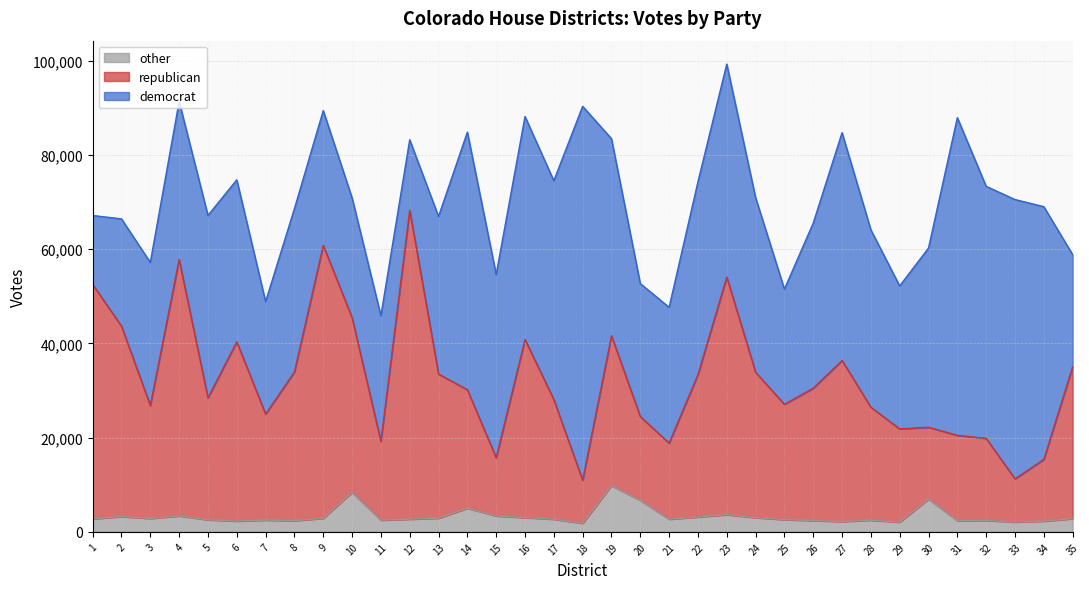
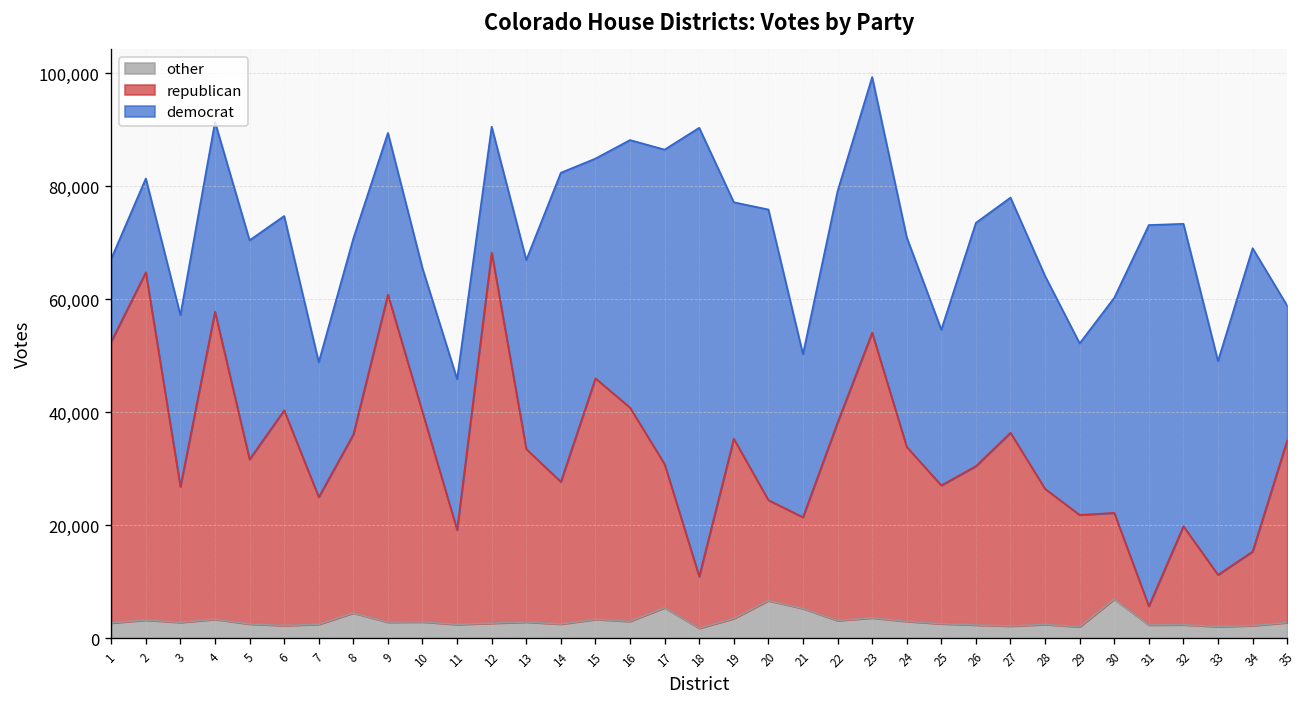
  {
    "other": {
      "1": "3,000",
      "2": "3,000",
      "3": "3,000",
      "4": "3,000",
      "5": "3,000",
      "6": "2,000",
      "7": "3,000",
-     "8": "2,000",
+     "8": "5,000",
      "9": "3,000",
-     "10": "8,000",
+     "10": "3,000",
      "11": "2,000",
      "12": "3,000",
      "13": "3,000",
-     "14": "5,000",
+     "14": "3,000",
      "15": "3,000",
      "16": "3,000",
-     "17": "3,000",
+     "17": "5,000",
      "18": "2,000",
-     "19": "10,000",
+     "19": "4,000",
      "20": "7,000",
-     "21": "3,000",
+     "21": "5,000",
      "22": "3,000",
      "23": "4,000",
      "24": "3,000",
      "25": "3,000",
      "26": "2,000",
      "27": "2,000",
      "28": "2,000",
      "29": "2,000",
      "30": "7,000",
      "31": "2,000",
      "32": "2,000",
      "33": "2,000",
      "34": "2,000",
      "35": "3,000"
    },
    "republican": {
      "1": "50,000",
-     "2": "40,000",
+     "2": "62,000",
      "3": "24,000",
      "4": "54,000",
-     "5": "26,000",
+     "5": "29,000",
      "6": "38,000",
      "7": "22,000",
      "8": "32,000",
      "9": "58,000",
      "10": "37,000",
      "11": "17,000",
      "12": "66,000",
      "13": "31,000",
      "14": "25,000",
-     "15": "12,000",
+     "15": "43,000",
      "16": "38,000",
      "17": "25,000",
      "18": "9,000",
      "19": "32,000",
      "20": "18,000",
      "21": "16,000",
-     "22": "30,000",
+     "22": "35,000",
      "23": "50,000",
      "24": "31,000",
      "25": "24,000",
      "26": "28,000",
      "27": "34,000",
      "28": "24,000",
      "29": "20,000",
      "30": "15,000",
-     "31": "18,000",
+     "31": "3,000",
      "32": "17,000",
      "33": "9,000",
      "34": "13,000",
      "35": "32,000"
    },
    "democrat": {
      "1": "15,000",
-     "2": "23,000",
+     "2": "17,000",
      "3": "30,000",
      "5": "39,000",
      "6": "34,000",
      "7": "24,000",
      "8": "35,000",
      "9": "29,000",
      "10": "25,000",
      "11": "27,000",
-     "12": "15,000",
+     "12": "22,000",
      "13": "33,000",
      "14": "55,000",
      "15": "39,000",
      "16": "47,000",
-     "17": "46,000",
+     "17": "56,000",
      "18": "79,000",
      "19": "42,000",
-     "20": "28,000",
+     "20": "51,000",
      "21": "29,000",
      "22": "41,000",
      "23": "45,000",
      "24": "37,000",
-     "25": "24,000",
-     "26": "35,000",
-     "27": "48,000",
+     "25": "28,000",
+     "26": "43,000",
+     "27": "42,000",
      "28": "38,000",
      "29": "30,000",
      "30": "38,000",
      "31": "67,000",
      "32": "53,000",
-     "33": "59,000",
+     "33": "38,000",
      "34": "54,000",
      "35": "24,000"
    }
  }
